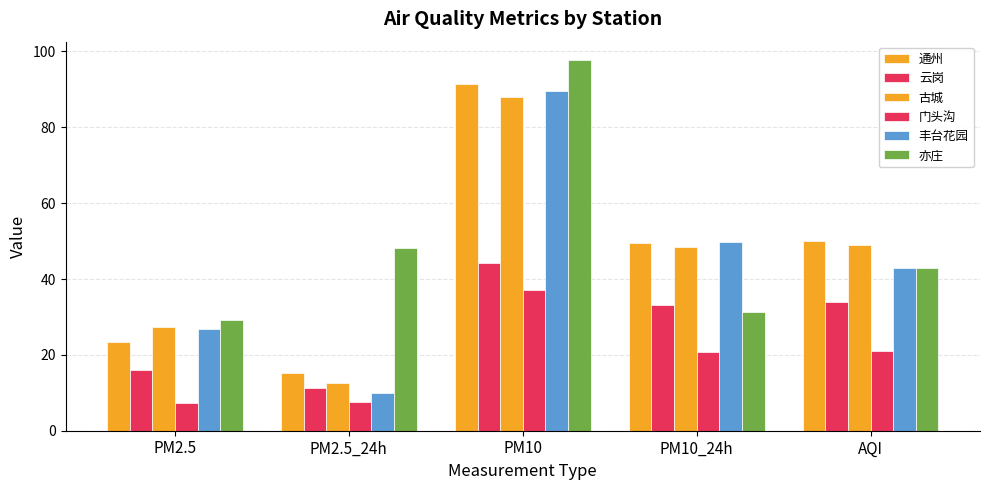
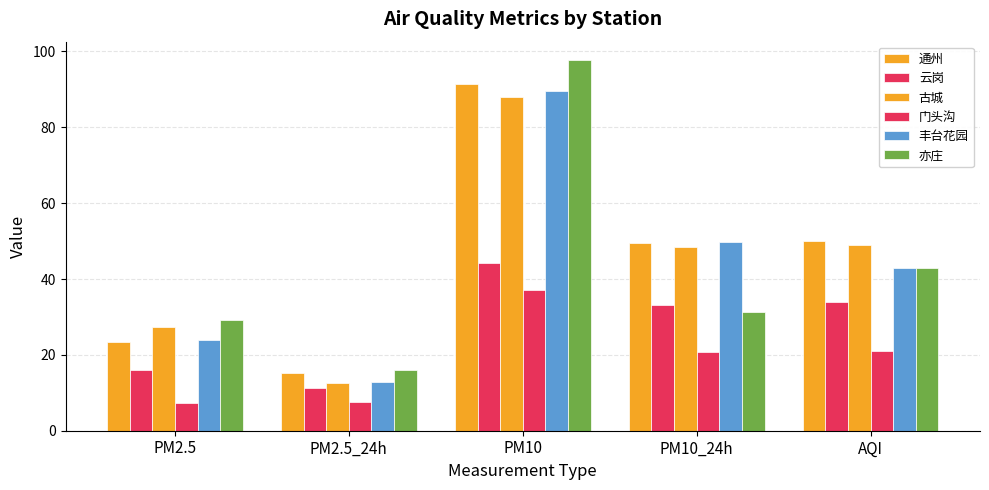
  {
    "丰台花园": {
-     "PM2.5": 27,
-     "PM2.5_24h": 10,
+     "PM2.5": 24,
+     "PM2.5_24h": 13,
      "PM10": 90,
      "PM10_24h": 50,
      "AQI": 43
    },
    "亦庄": {
      "PM2.5": 29,
-     "PM2.5_24h": 48,
+     "PM2.5_24h": 16,
      "PM10": 98,
      "PM10_24h": 31,
      "AQI": 43
    }
  }
